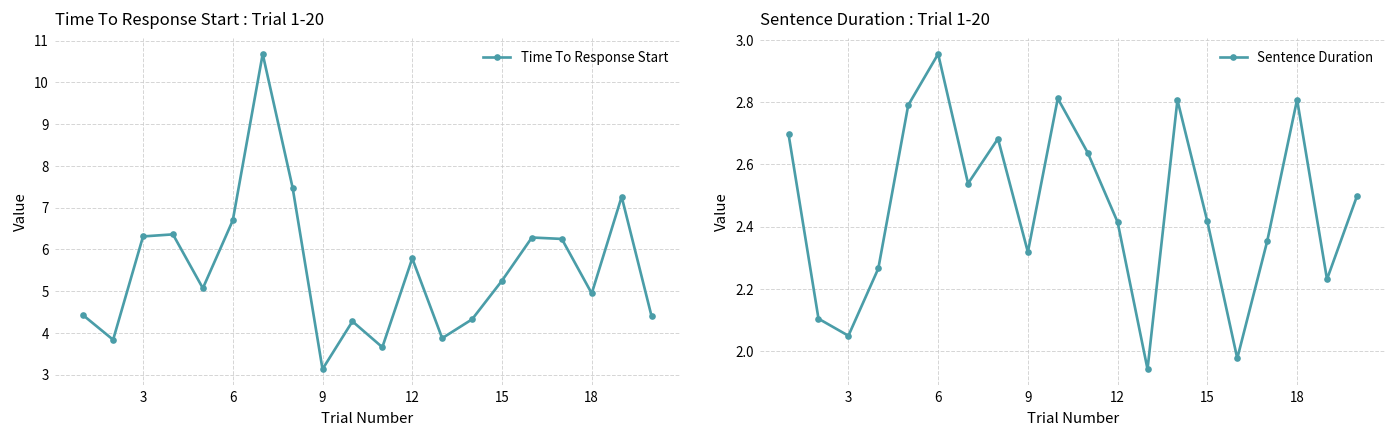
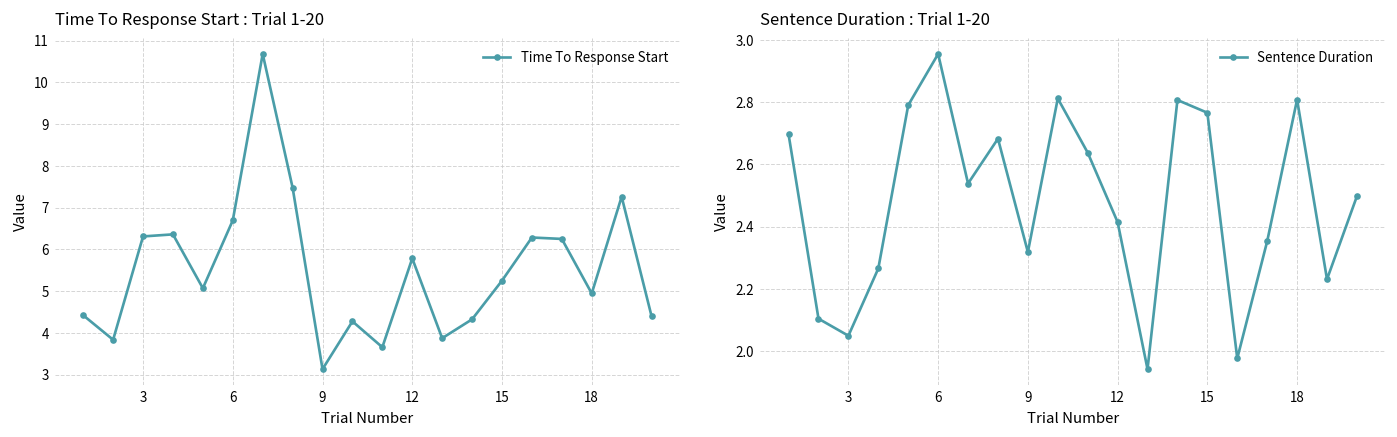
  {
    "Time To Response Start : Trial 1-20": {
      "3": 6.3,
      "6": 6.7,
      "9": 3.1,
      "12": 5.8,
      "15": 5.3,
      "18": 4.9
    },
    "Sentence Duration : Trial 1-20": {
      "3": 2.05,
      "6": 2.95,
      "9": 2.32,
      "12": 2.41,
-     "15": 2.42,
+     "15": 2.77,
      "18": 2.81
    }
  }
